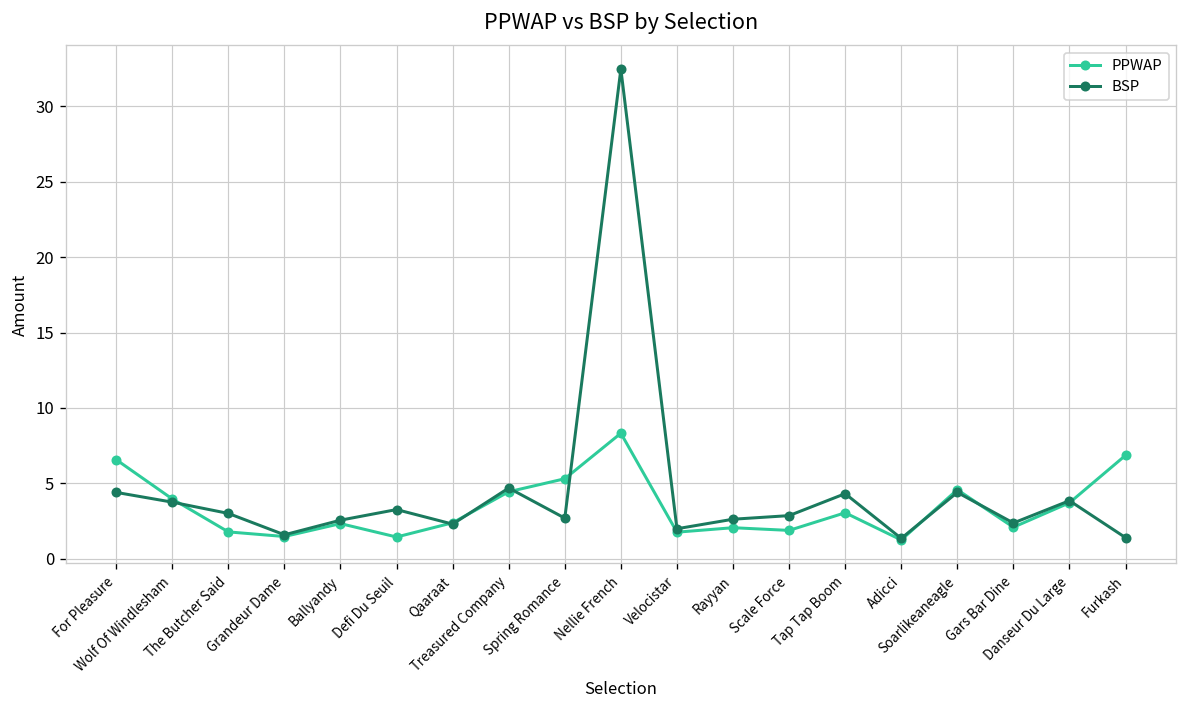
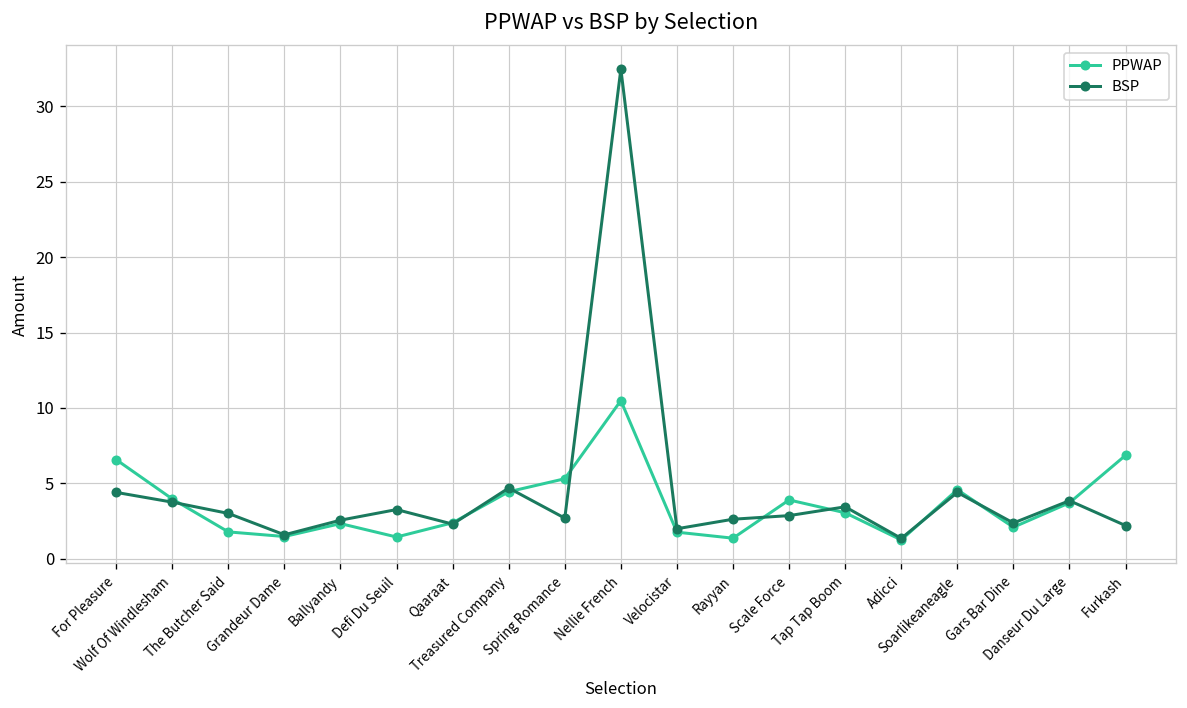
  {
    "PPWAP": {
      "For Pleasure": 6.6,
      "Wolf Of Windlesham": 4.0,
      "The Butcher Said": 1.8,
      "Ballyandy": 2.3,
      "Defi Du Seuil": 1.4,
      "Treasured Company": 4.4,
      "Spring Romance": 5.3,
-     "Nellie French": 8.3,
+     "Nellie French": 10.5,
      "Velocistar": 1.8,
-     "Rayyan": 2.1,
-     "Scale Force": 1.9,
+     "Rayyan": 1.4,
+     "Scale Force": 3.9,
      "Tap Tap Boom": 3.0,
      "Gars Bar Dine": 2.1,
      "Furkash": 6.9
    },
    "BSP": {
      "For Pleasure": 4.4,
      "Wolf Of Windlesham": 3.8,
      "The Butcher Said": 3.0,
      "Ballyandy": 2.6,
      "Defi Du Seuil": 3.3,
      "Treasured Company": 4.7,
      "Spring Romance": 2.7,
      "Nellie French": 32.5,
      "Velocistar": 2.0,
      "Rayyan": 2.6,
      "Scale Force": 2.9,
-     "Tap Tap Boom": 4.3,
+     "Tap Tap Boom": 3.4,
      "Gars Bar Dine": 2.4,
-     "Furkash": 1.4
+     "Furkash": 2.2
    }
  }
